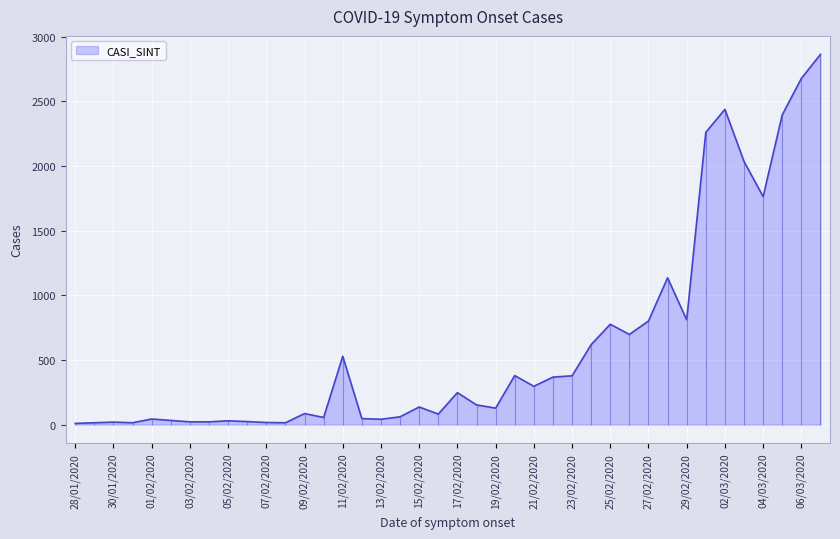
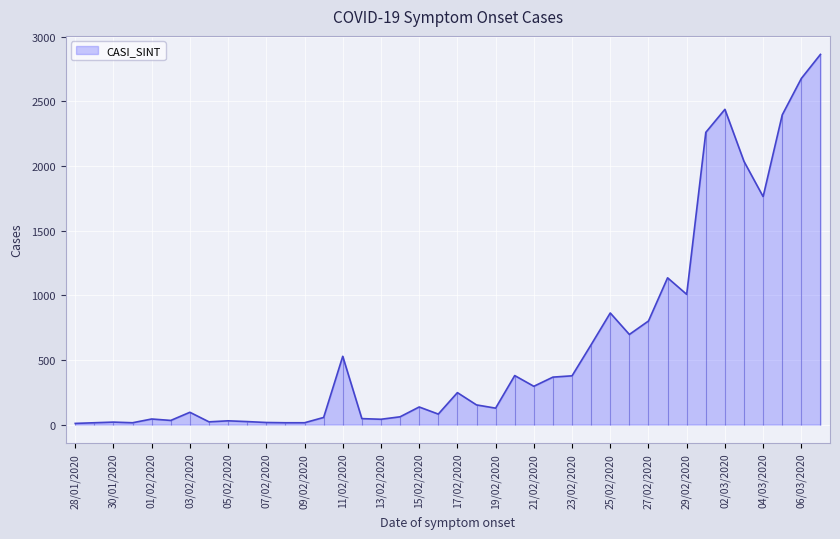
  {
    "28/01/2020": 10,
    "30/01/2020": 20,
    "01/02/2020": 40,
-   "03/02/2020": 20,
+   "03/02/2020": 100,
    "05/02/2020": 30,
    "07/02/2020": 20,
-   "09/02/2020": 90,
+   "09/02/2020": 10,
    "11/02/2020": 530,
    "13/02/2020": 40,
    "15/02/2020": 140,
    "17/02/2020": 250,
    "19/02/2020": 130,
    "21/02/2020": 300,
    "23/02/2020": 380,
-   "25/02/2020": 780,
+   "25/02/2020": 860,
    "27/02/2020": 800,
-   "29/02/2020": 810,
+   "29/02/2020": 1010,
    "02/03/2020": 2440,
    "04/03/2020": 1760,
    "06/03/2020": 2680
  }
